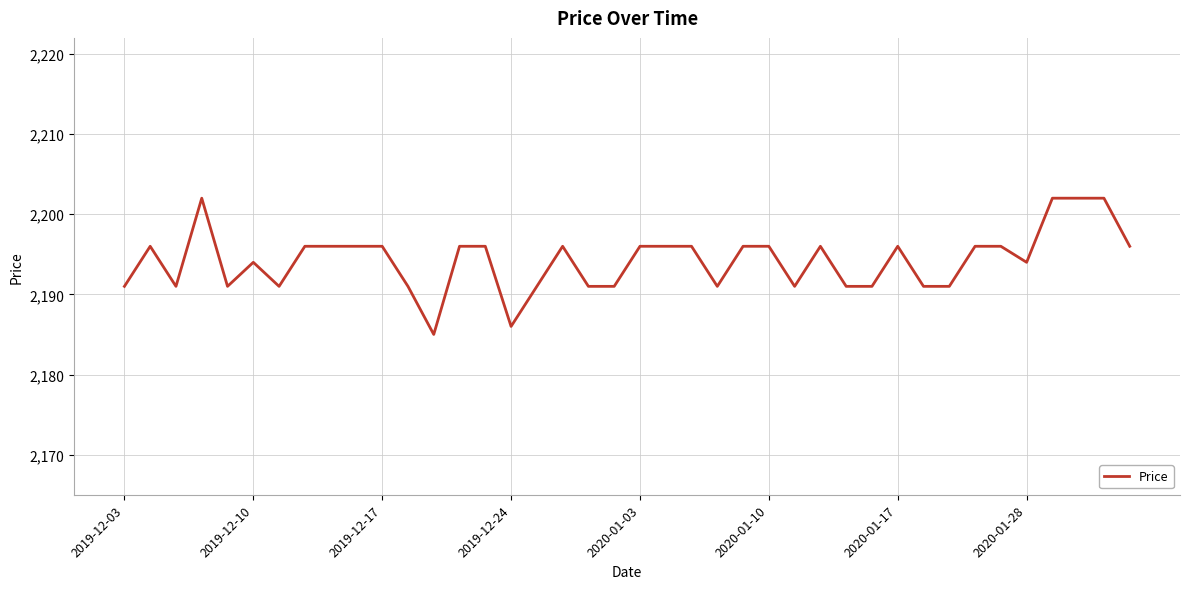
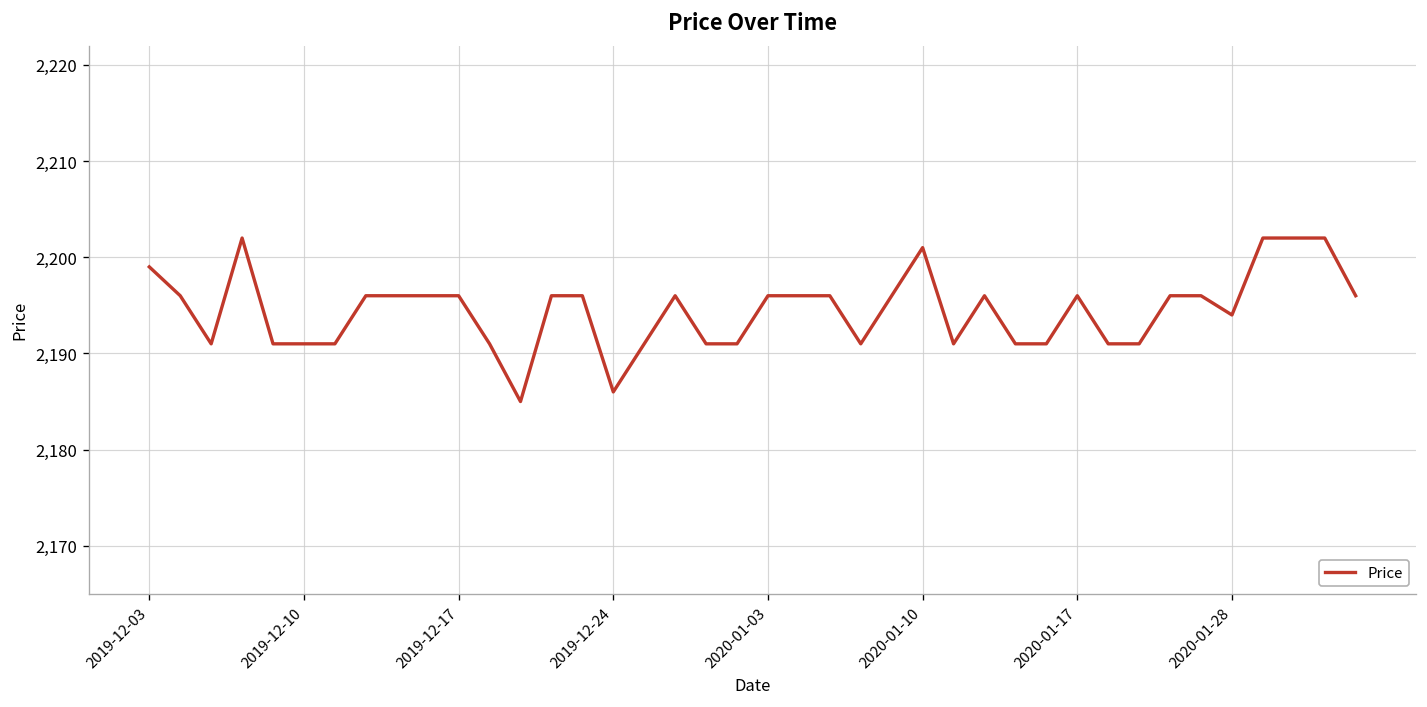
  {
-   "2019-12-03": "2,191",
-   "2019-12-10": "2,194",
+   "2019-12-03": "2,199",
+   "2019-12-10": "2,191",
    "2019-12-17": "2,196",
    "2019-12-24": "2,186",
    "2020-01-03": "2,196",
-   "2020-01-10": "2,196",
+   "2020-01-10": "2,201",
    "2020-01-17": "2,196",
    "2020-01-28": "2,194"
  }
